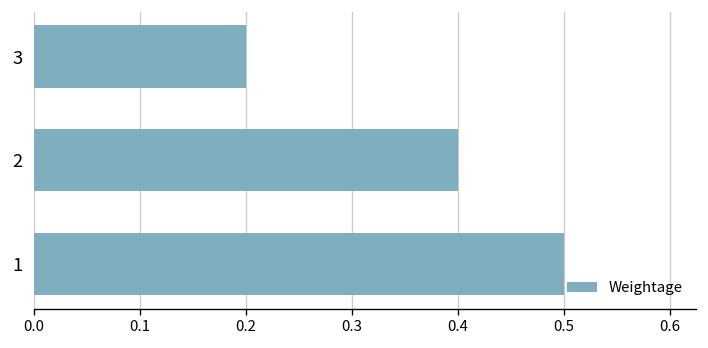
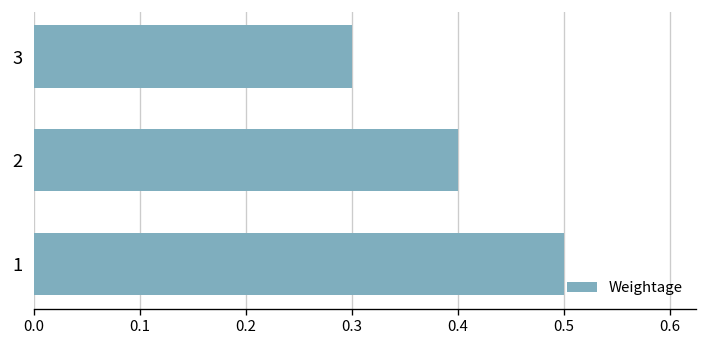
  {
-   "3": 0.2,
+   "3": 0.3,
    "2": 0.4,
    "1": 0.5
  }
